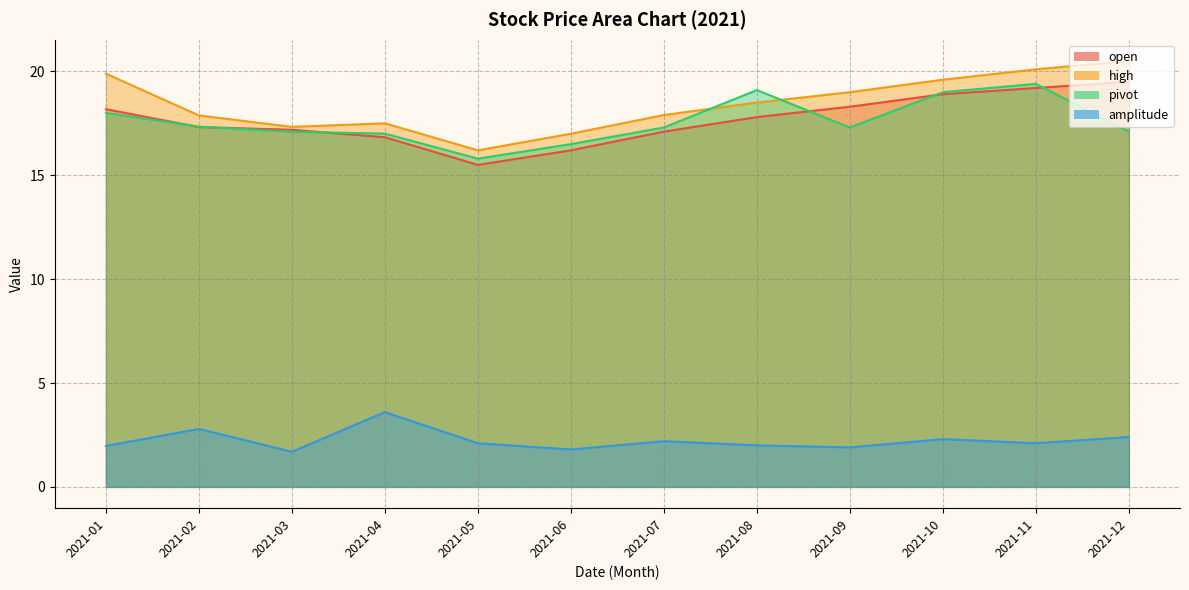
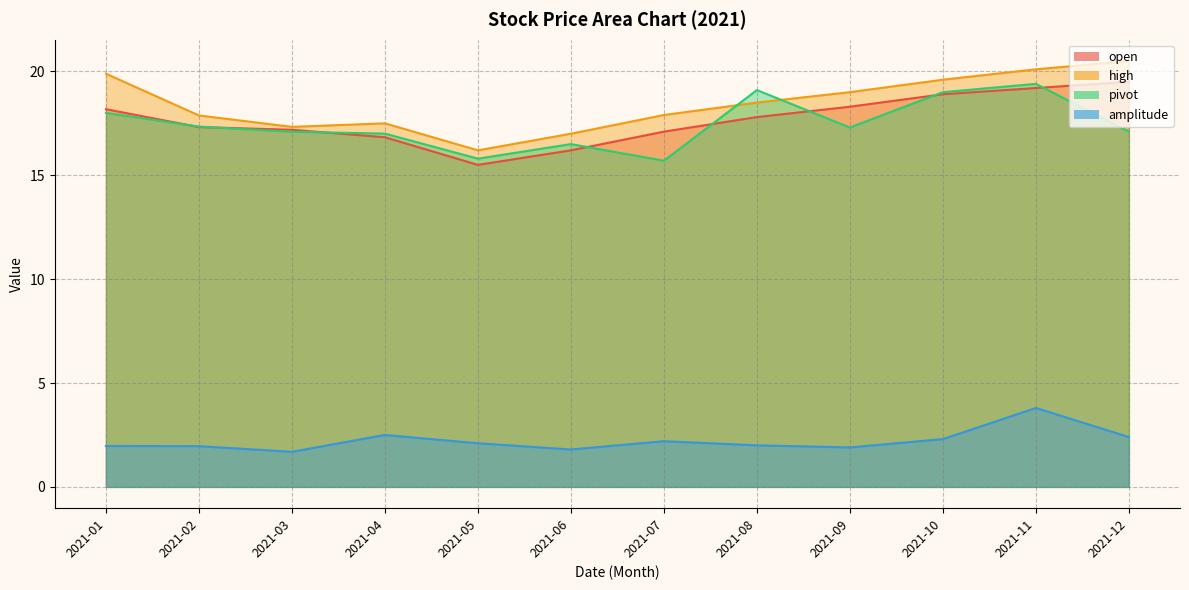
  {
    "pivot": {
      "2021-01": 18.0,
      "2021-04": 17.0,
      "2021-05": 15.8,
      "2021-06": 16.5,
-     "2021-07": 17.3,
+     "2021-07": 15.7,
      "2021-08": 19.1,
      "2021-09": 17.3,
      "2021-11": 19.4,
      "2021-12": 17.1
    },
    "amplitude": {
      "2021-01": 2.0,
-     "2021-02": 2.8,
+     "2021-02": 2.0,
      "2021-03": 1.7,
-     "2021-04": 3.6,
+     "2021-04": 2.5,
      "2021-05": 2.1,
      "2021-06": 1.8,
      "2021-07": 2.2,
      "2021-08": 2.0,
      "2021-09": 1.9,
      "2021-10": 2.3,
-     "2021-11": 2.1,
+     "2021-11": 3.8,
      "2021-12": 2.4
    }
  }
